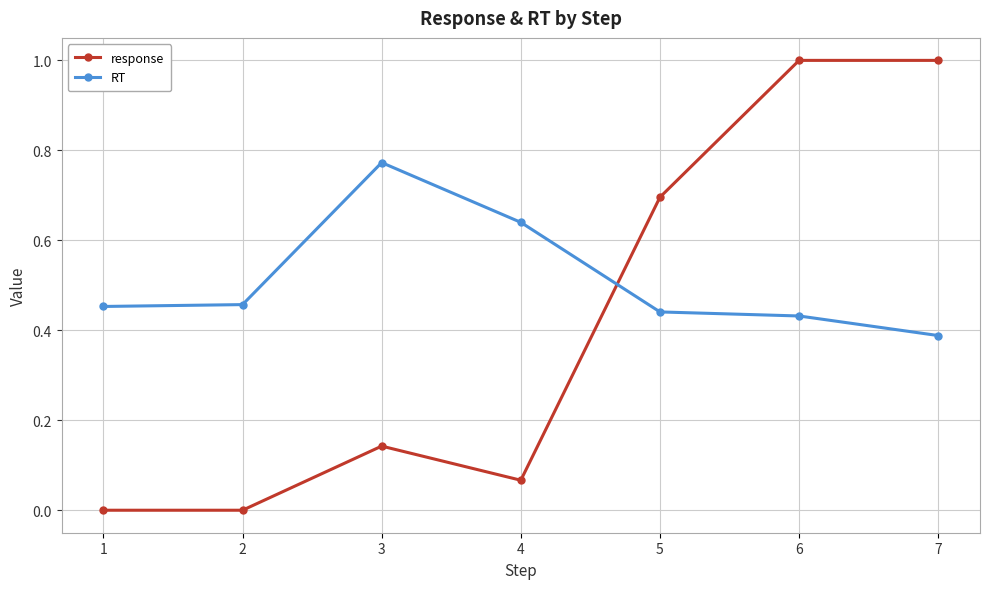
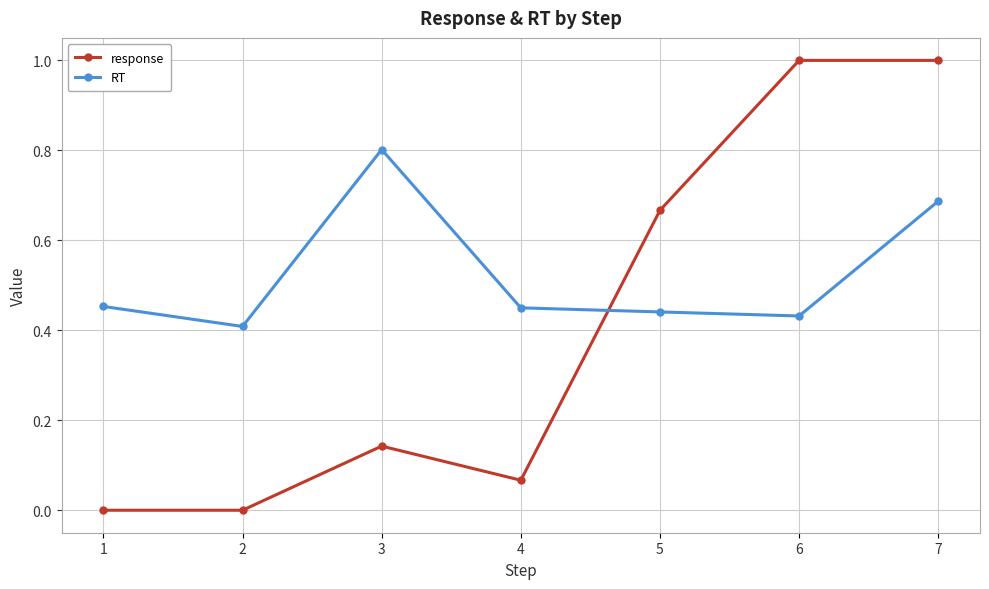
  {
    "response": {
      "1": 0.00,
      "2": 0.00,
      "3": 0.14,
      "4": 0.07,
-     "5": 0.70,
+     "5": 0.67,
      "6": 1.00,
      "7": 1.00
    },
    "RT": {
      "1": 0.45,
-     "2": 0.46,
-     "3": 0.77,
-     "4": 0.64,
+     "2": 0.41,
+     "3": 0.80,
+     "4": 0.45,
      "5": 0.44,
      "6": 0.43,
-     "7": 0.39
+     "7": 0.69
    }
  }
